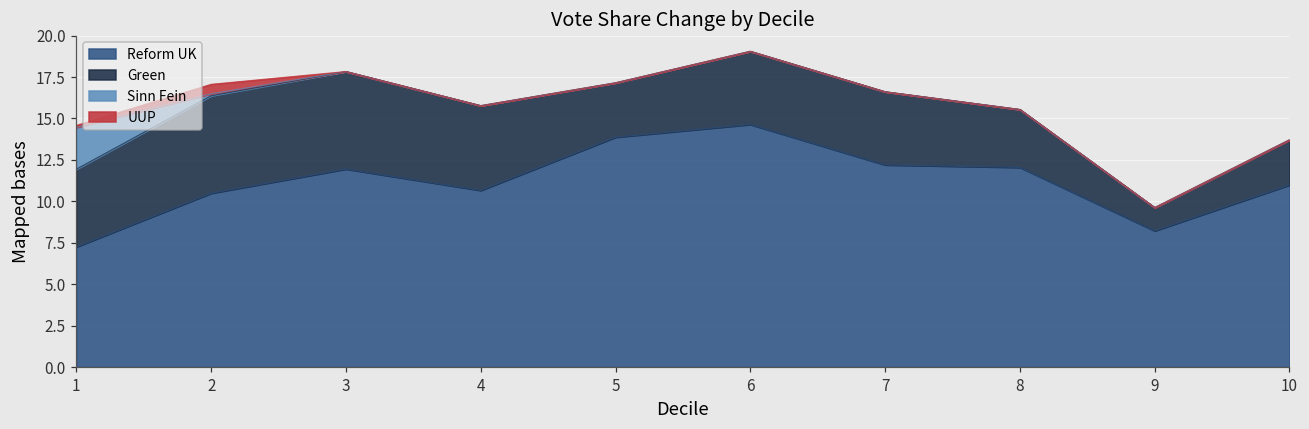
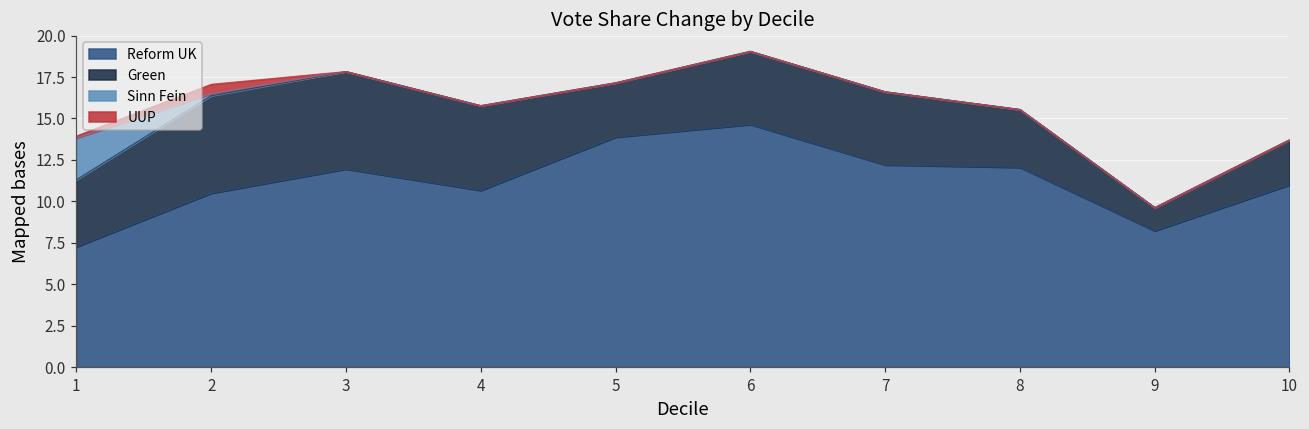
  {
    "Reform UK": {
      "1": 7.3,
      "2": 10.5,
      "3": 12.0,
      "4": 10.7,
      "5": 13.9,
      "6": 14.6,
      "7": 12.2,
      "8": 12.1,
      "9": 8.2,
      "10": 11.0
    },
    "Green": {
-     "1": 4.7
+     "1": 4.1
    },
    "UUP": {
      "2": 0.6
    }
  }
